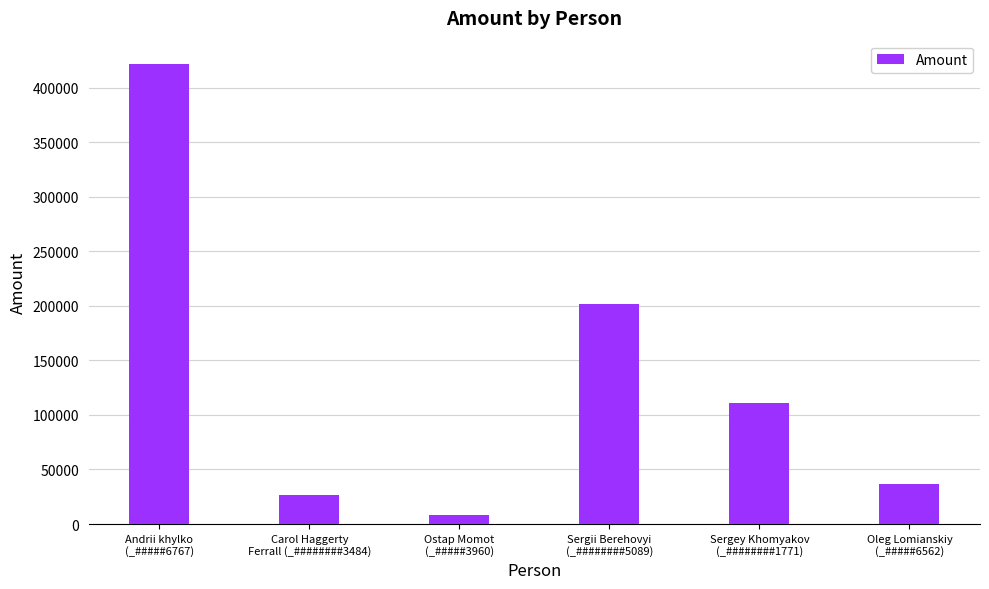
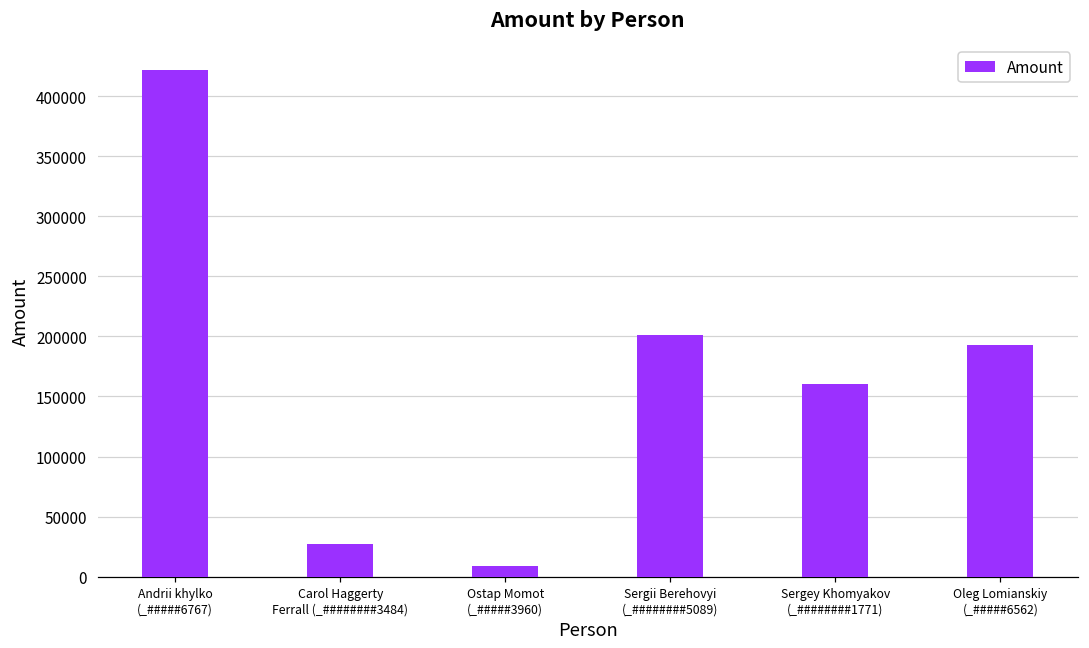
  {
    "Andrii khylko (_#####6767)": 422000,
    "Carol Haggerty Ferrall (_########3484)": 27000,
    "Ostap Momot (_#####3960)": 9000,
    "Sergii Berehovyi (_########5089)": 201000,
-   "Sergey Khomyakov (_########1771)": 111000,
-   "Oleg Lomianskiy (_#####6562)": 37000
+   "Sergey Khomyakov (_########1771)": 161000,
+   "Oleg Lomianskiy (_#####6562)": 193000
  }
